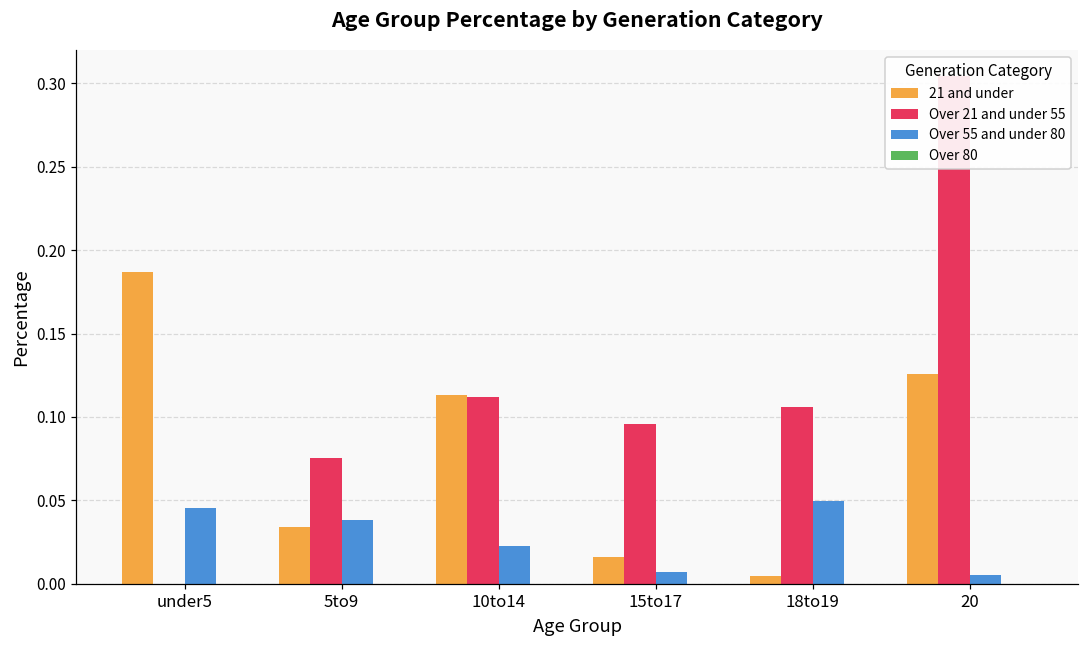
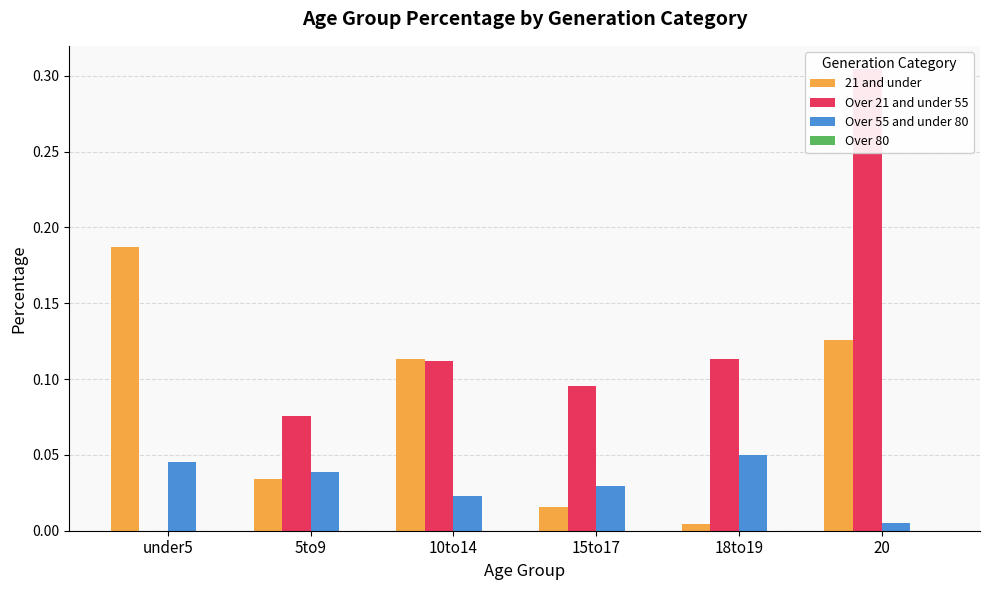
  {
    "21 and under": {
      "under5": 0.187,
      "5to9": 0.034,
      "10to14": 0.113,
      "15to17": 0.016,
      "18to19": 0.004,
      "20": 0.126
    },
    "Over 21 and under 55": {
      "under5": 0.000,
      "5to9": 0.076,
      "10to14": 0.112,
      "15to17": 0.096,
-     "18to19": 0.106
+     "18to19": 0.113
    },
    "Over 55 and under 80": {
      "under5": 0.045,
      "5to9": 0.038,
      "10to14": 0.023,
-     "15to17": 0.007,
+     "15to17": 0.030,
      "18to19": 0.050,
      "20": 0.005
    },
    "Over 80": {
      "under5": 0.000,
      "5to9": 0.000,
      "10to14": 0.000,
      "15to17": 0.000,
      "18to19": 0.000,
      "20": 0.000
    }
  }
